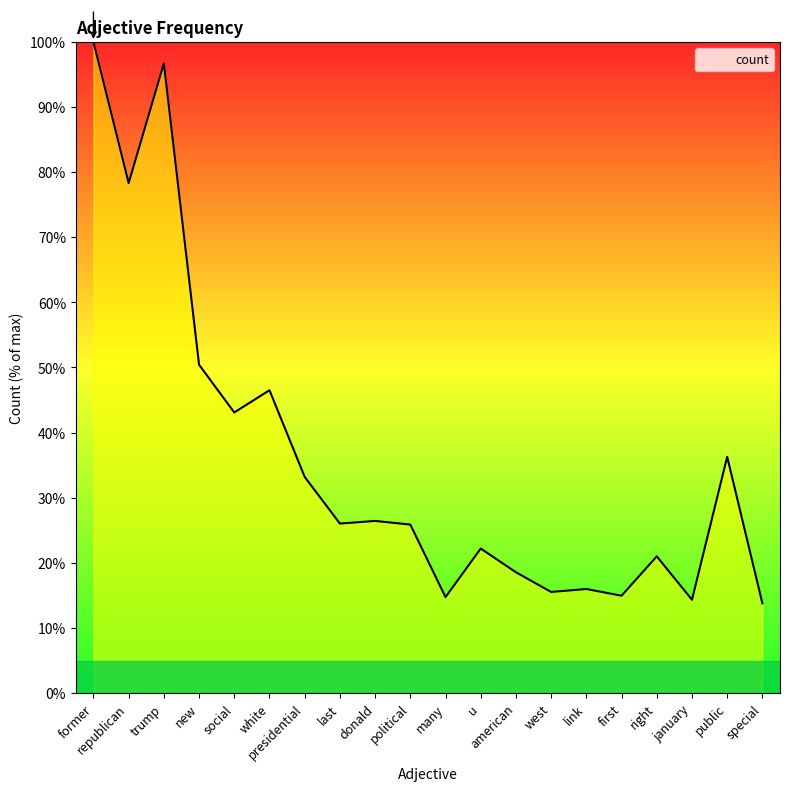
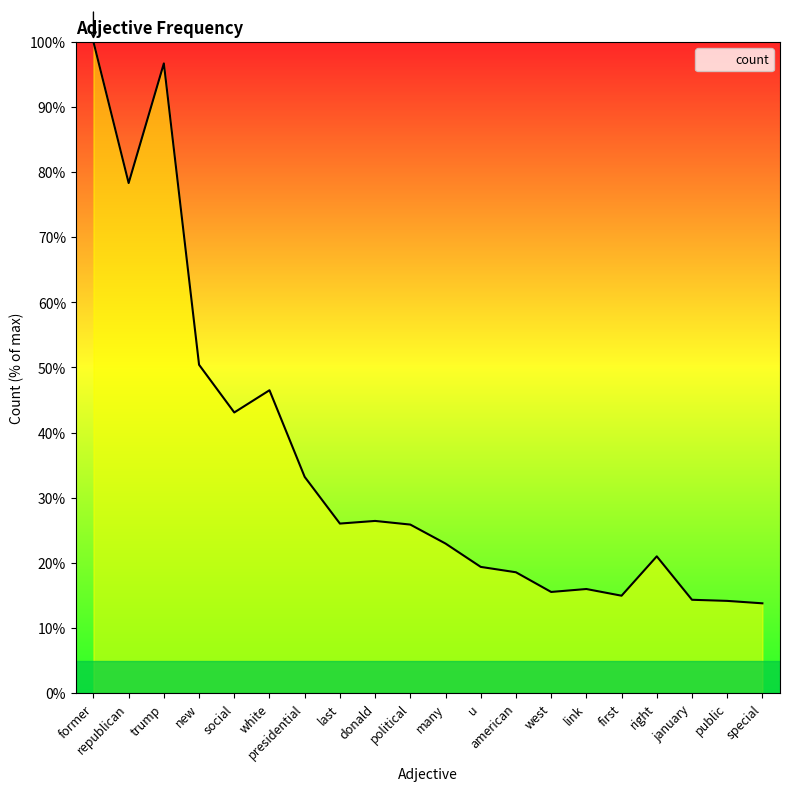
  {
    "former": "100%",
    "republican": "78%",
    "trump": "97%",
    "new": "50%",
    "social": "43%",
    "white": "47%",
    "presidential": "33%",
    "last": "26%",
    "donald": "26%",
    "political": "26%",
-   "many": "15%",
-   "u": "22%",
+   "many": "23%",
+   "u": "19%",
    "american": "19%",
    "west": "16%",
    "link": "16%",
    "first": "15%",
    "right": "21%",
    "january": "14%",
-   "public": "36%",
+   "public": "14%",
    "special": "14%"
  }
